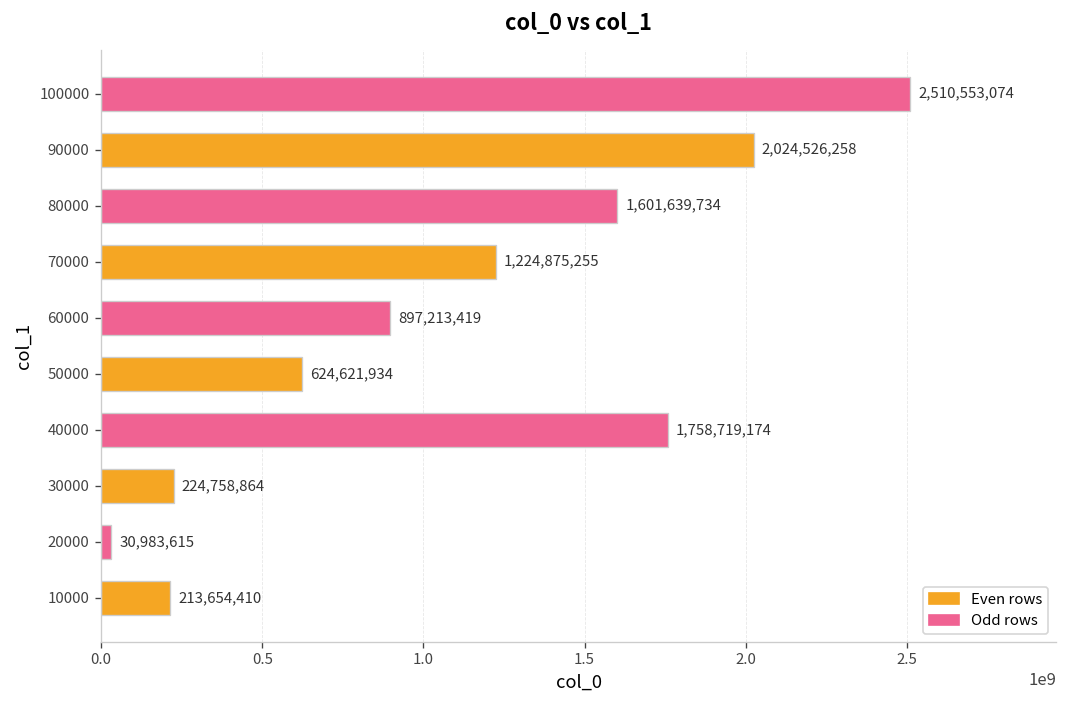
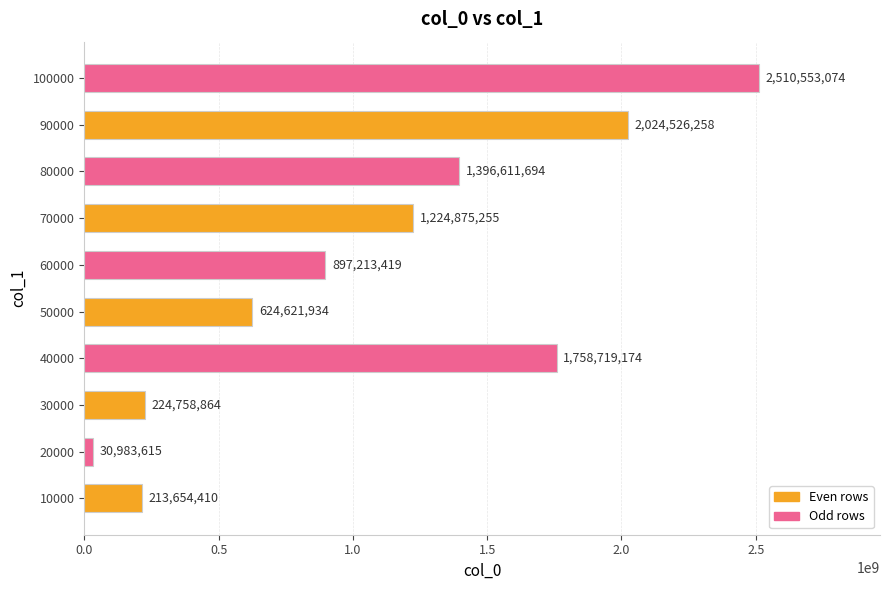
  {
    "100000": "2,510,553,074",
    "90000": "2,024,526,258",
-   "80000": "1,601,639,734",
+   "80000": "1,396,611,694",
    "70000": "1,224,875,255",
    "60000": "897,213,419",
    "50000": "624,621,934",
    "40000": "1,758,719,174",
    "30000": "224,758,864",
    "20000": "30,983,615",
    "10000": "213,654,410"
  }
